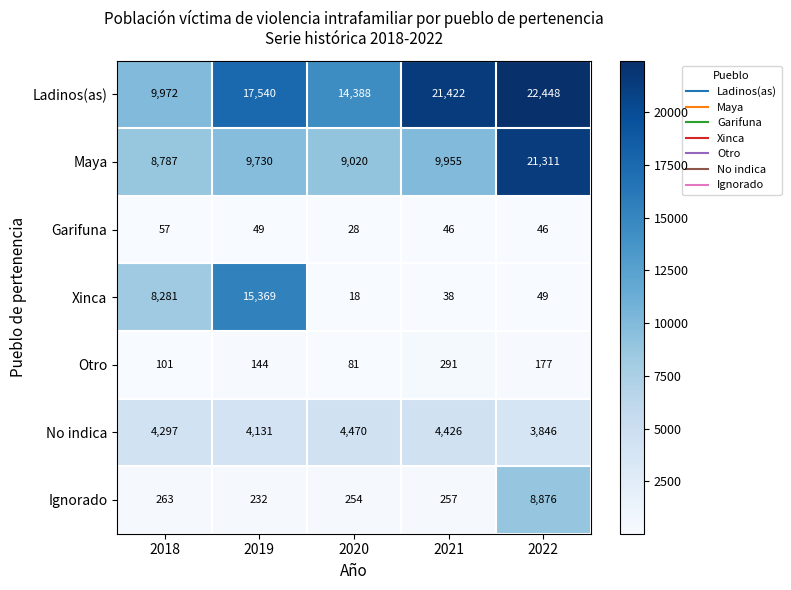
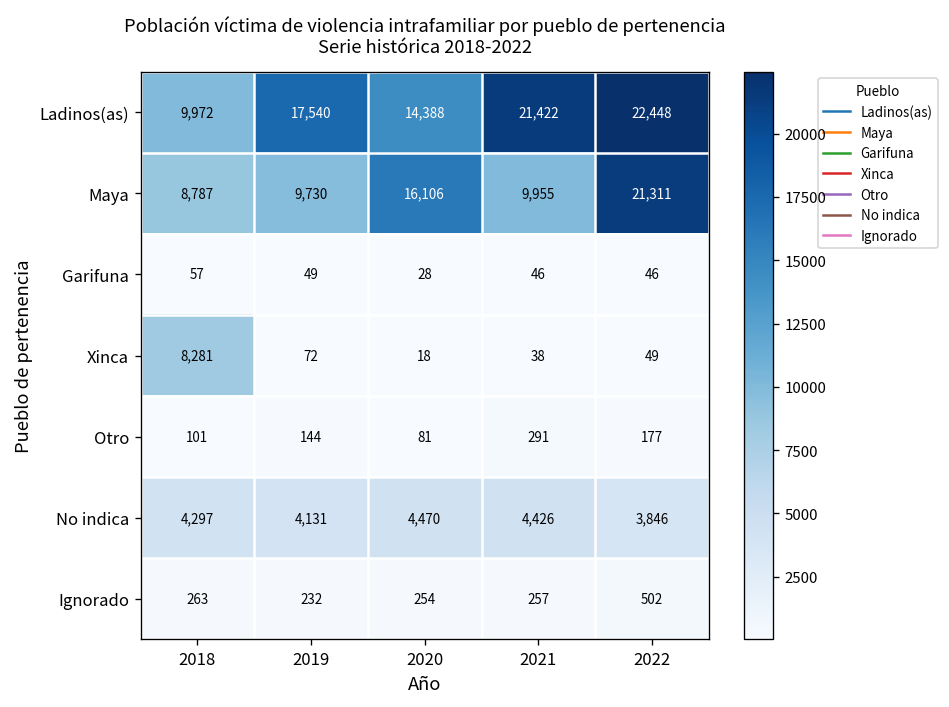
  {
    "Ladinos(as)": {
      "2018": "9,972",
      "2019": "17,540",
      "2020": "14,388",
      "2021": "21,422",
      "2022": "22,448"
    },
    "Maya": {
      "2018": "8,787",
      "2019": "9,730",
-     "2020": "9,020",
+     "2020": "16,106",
      "2021": "9,955",
      "2022": "21,311"
    },
    "Garifuna": {
      "2018": "57",
      "2019": "49",
      "2020": "28",
      "2021": "46",
      "2022": "46"
    },
    "Xinca": {
      "2018": "8,281",
-     "2019": "15,369",
+     "2019": "72",
      "2020": "18",
      "2021": "38",
      "2022": "49"
    },
    "Otro": {
      "2018": "101",
      "2019": "144",
      "2020": "81",
      "2021": "291",
      "2022": "177"
    },
    "No indica": {
      "2018": "4,297",
      "2019": "4,131",
      "2020": "4,470",
      "2021": "4,426",
      "2022": "3,846"
    },
    "Ignorado": {
      "2018": "263",
      "2019": "232",
      "2020": "254",
      "2021": "257",
-     "2022": "8,876"
+     "2022": "502"
    }
  }
